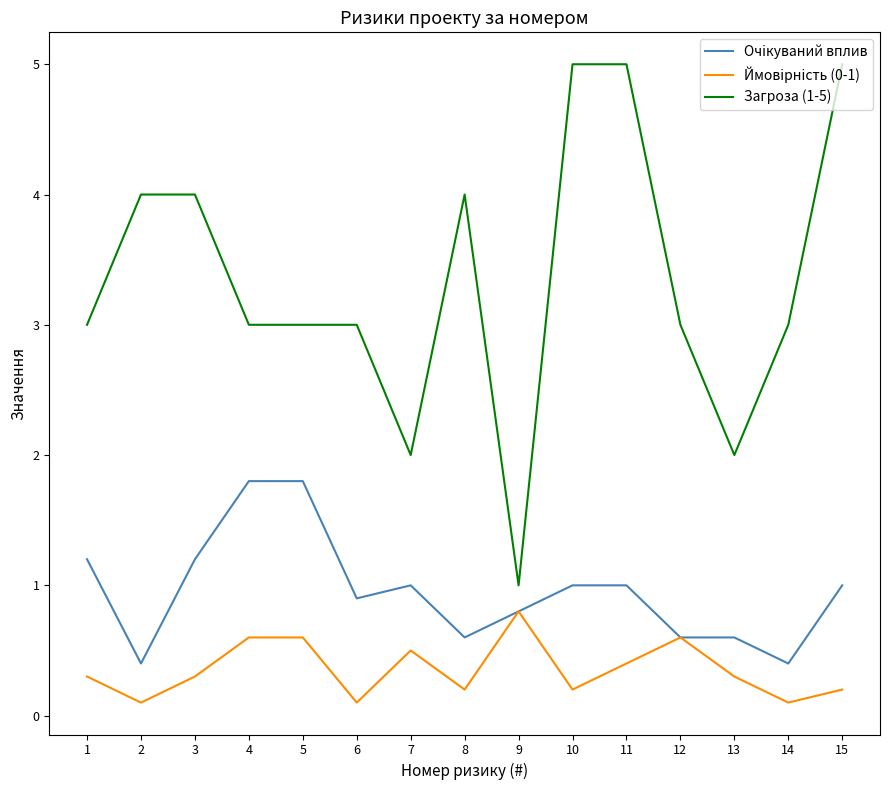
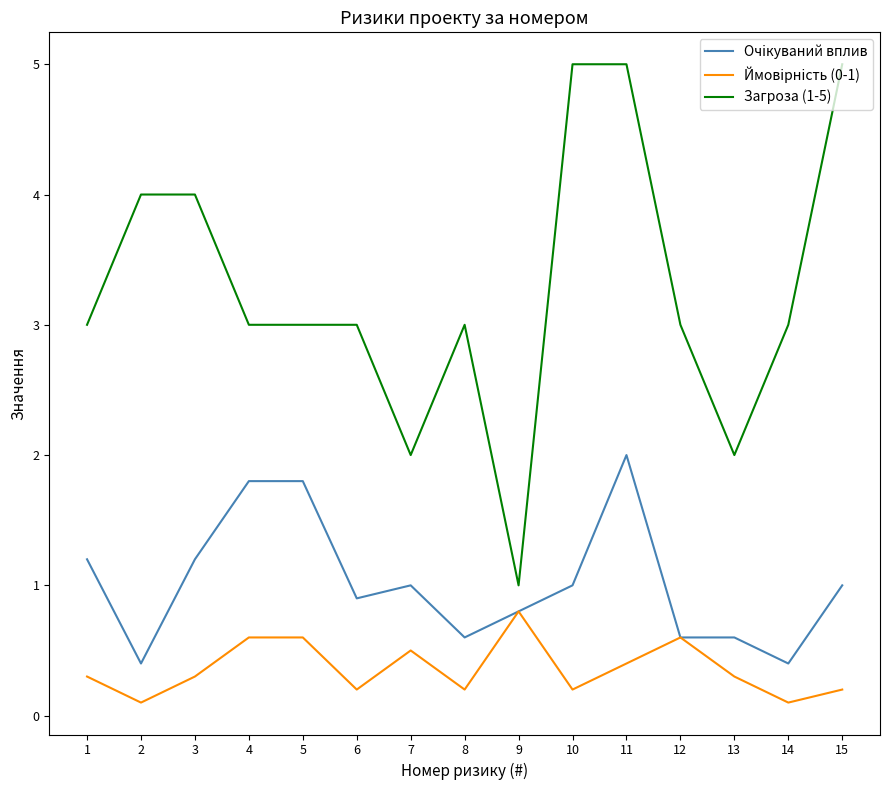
  {
    "Очікуваний вплив": {
      "1": 1.20,
      "2": 0.40,
      "3": 1.20,
      "4": 1.80,
      "5": 1.80,
      "6": 0.90,
      "7": 1,
      "8": 0.60,
      "10": 1,
-     "11": 1,
+     "11": 2,
      "13": 0.60,
      "14": 0.40,
      "15": 1
    },
    "Ймовірність (0-1)": {
      "1": 0.3,
      "2": 0.1,
      "3": 0.3,
      "4": 0.6,
      "5": 0.6,
-     "6": 0.1,
+     "6": 0.2,
      "7": 0.5,
      "8": 0.2,
      "10": 0.2,
      "11": 0.4,
      "13": 0.3,
      "14": 0.1,
      "15": 0.2
    },
    "Загроза (1-5)": {
      "1": 3,
      "2": 4,
      "3": 4,
      "4": 3,
      "5": 3,
      "6": 3,
      "7": 2,
-     "8": 4,
+     "8": 3,
      "9": 1,
      "10": 5,
      "11": 5,
      "12": 3,
      "13": 2,
      "14": 3
    }
  }
